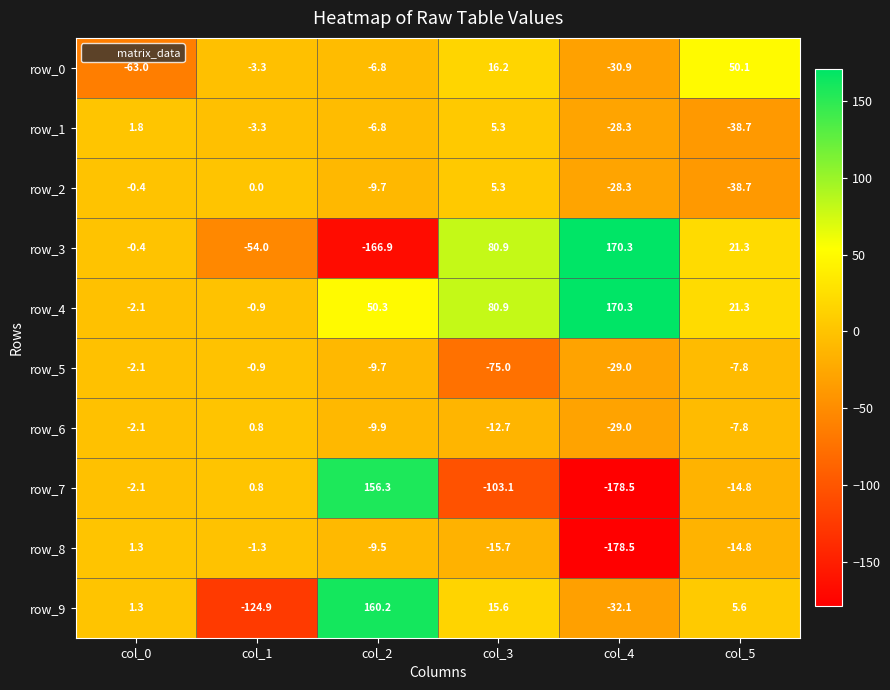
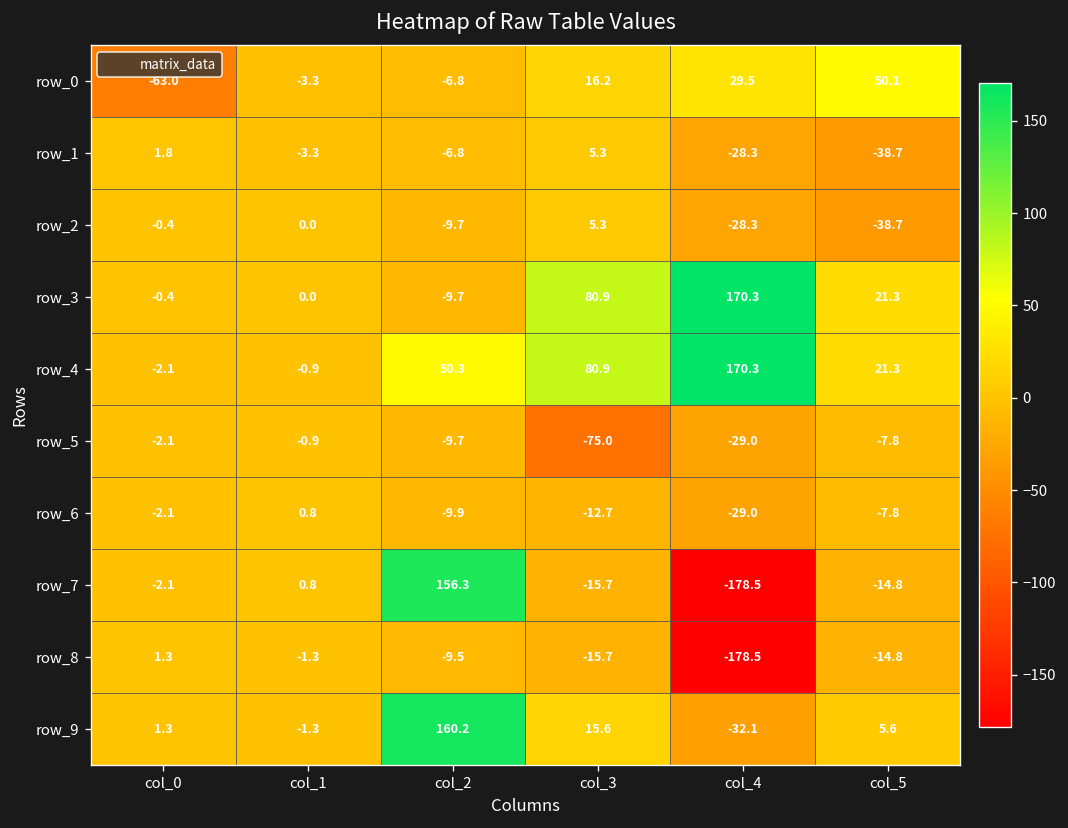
  {
    "row_0": {
      "col_0": -63.0,
      "col_1": -3.3,
      "col_2": -6.8,
      "col_3": 16.2,
-     "col_4": -30.9,
+     "col_4": 29.5,
      "col_5": 50.1
    },
    "row_1": {
      "col_0": 1.8,
      "col_1": -3.3,
      "col_2": -6.8,
      "col_3": 5.3,
      "col_4": -28.3,
      "col_5": -38.7
    },
    "row_2": {
      "col_0": -0.4,
      "col_1": 0.0,
      "col_2": -9.7,
      "col_3": 5.3,
      "col_4": -28.3,
      "col_5": -38.7
    },
    "row_3": {
      "col_0": -0.4,
-     "col_1": -54.0,
-     "col_2": -166.9,
+     "col_1": 0.0,
+     "col_2": -9.7,
      "col_3": 80.9,
      "col_4": 170.3,
      "col_5": 21.3
    },
    "row_4": {
      "col_0": -2.1,
      "col_1": -0.9,
      "col_2": 50.3,
      "col_3": 80.9,
      "col_4": 170.3,
      "col_5": 21.3
    },
    "row_5": {
      "col_0": -2.1,
      "col_1": -0.9,
      "col_2": -9.7,
      "col_3": -75.0,
      "col_4": -29.0,
      "col_5": -7.8
    },
    "row_6": {
      "col_0": -2.1,
      "col_1": 0.8,
      "col_2": -9.9,
      "col_3": -12.7,
      "col_4": -29.0,
      "col_5": -7.8
    },
    "row_7": {
      "col_0": -2.1,
      "col_1": 0.8,
      "col_2": 156.3,
-     "col_3": -103.1,
+     "col_3": -15.7,
      "col_4": -178.5,
      "col_5": -14.8
    },
    "row_8": {
      "col_0": 1.3,
      "col_1": -1.3,
      "col_2": -9.5,
      "col_3": -15.7,
      "col_4": -178.5,
      "col_5": -14.8
    },
    "row_9": {
      "col_0": 1.3,
-     "col_1": -124.9,
+     "col_1": -1.3,
      "col_2": 160.2,
      "col_3": 15.6,
      "col_4": -32.1,
      "col_5": 5.6
    }
  }
